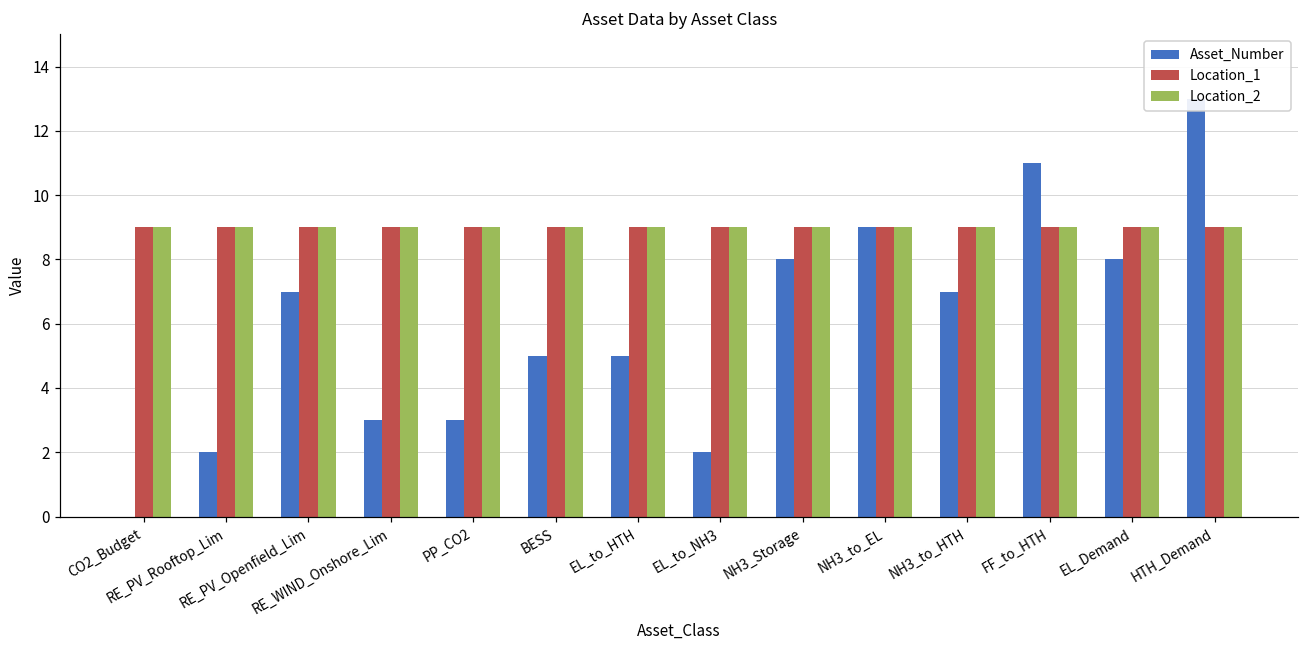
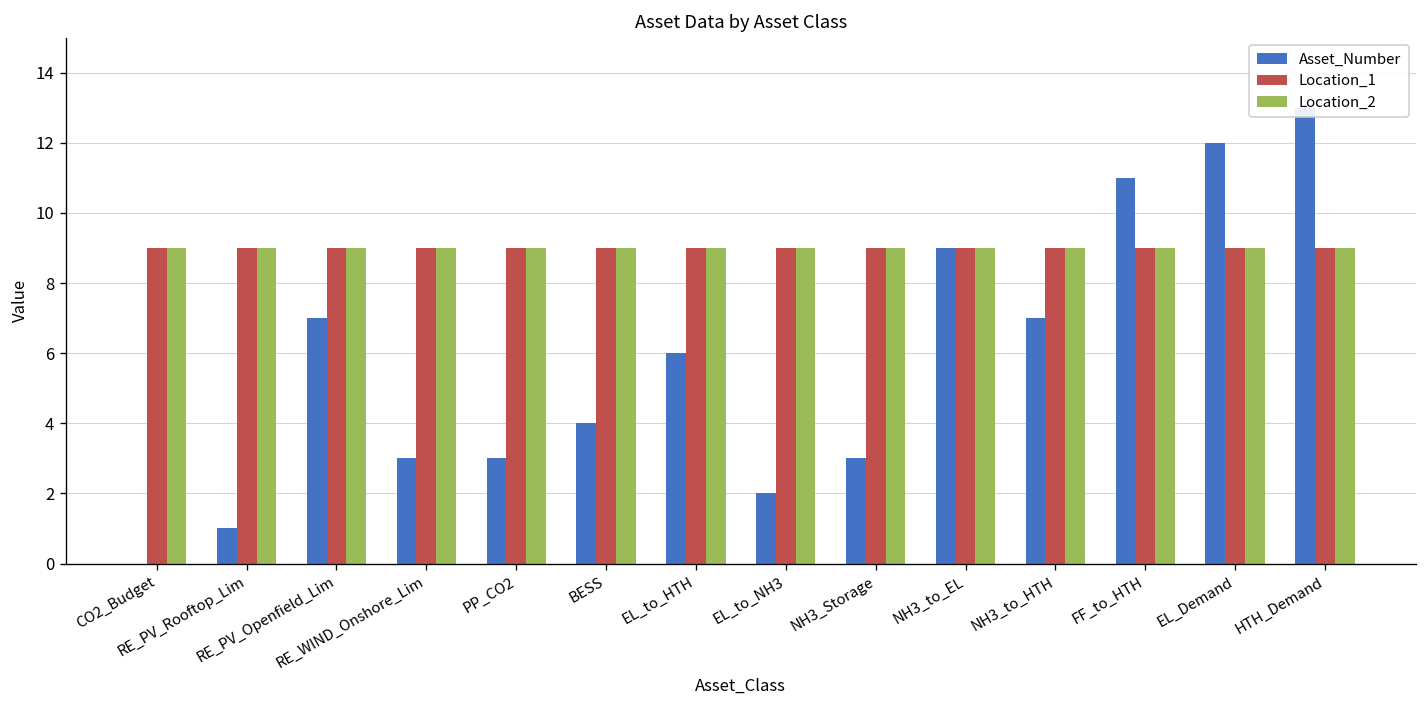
  {
    "Asset_Number": {
      "CO2_Budget": 0,
-     "RE_PV_Rooftop_Lim": 2,
+     "RE_PV_Rooftop_Lim": 1,
      "RE_PV_Openfield_Lim": 7,
      "RE_WIND_Onshore_Lim": 3,
      "PP_CO2": 3,
-     "BESS": 5,
-     "EL_to_HTH": 5,
+     "BESS": 4,
+     "EL_to_HTH": 6,
      "EL_to_NH3": 2,
-     "NH3_Storage": 8,
+     "NH3_Storage": 3,
      "NH3_to_EL": 9,
      "NH3_to_HTH": 7,
      "FF_to_HTH": 11,
-     "EL_Demand": 8
+     "EL_Demand": 12
    },
    "Location_1": {
      "CO2_Budget": 9,
      "RE_PV_Rooftop_Lim": 9,
      "RE_PV_Openfield_Lim": 9,
      "RE_WIND_Onshore_Lim": 9,
      "PP_CO2": 9,
      "BESS": 9,
      "EL_to_HTH": 9,
      "EL_to_NH3": 9,
      "NH3_Storage": 9,
      "NH3_to_EL": 9,
      "NH3_to_HTH": 9,
      "FF_to_HTH": 9,
      "EL_Demand": 9,
      "HTH_Demand": 9
    },
    "Location_2": {
      "CO2_Budget": 9,
      "RE_PV_Rooftop_Lim": 9,
      "RE_PV_Openfield_Lim": 9,
      "RE_WIND_Onshore_Lim": 9,
      "PP_CO2": 9,
      "BESS": 9,
      "EL_to_HTH": 9,
      "EL_to_NH3": 9,
      "NH3_Storage": 9,
      "NH3_to_EL": 9,
      "NH3_to_HTH": 9,
      "FF_to_HTH": 9,
      "EL_Demand": 9,
      "HTH_Demand": 9
    }
  }
